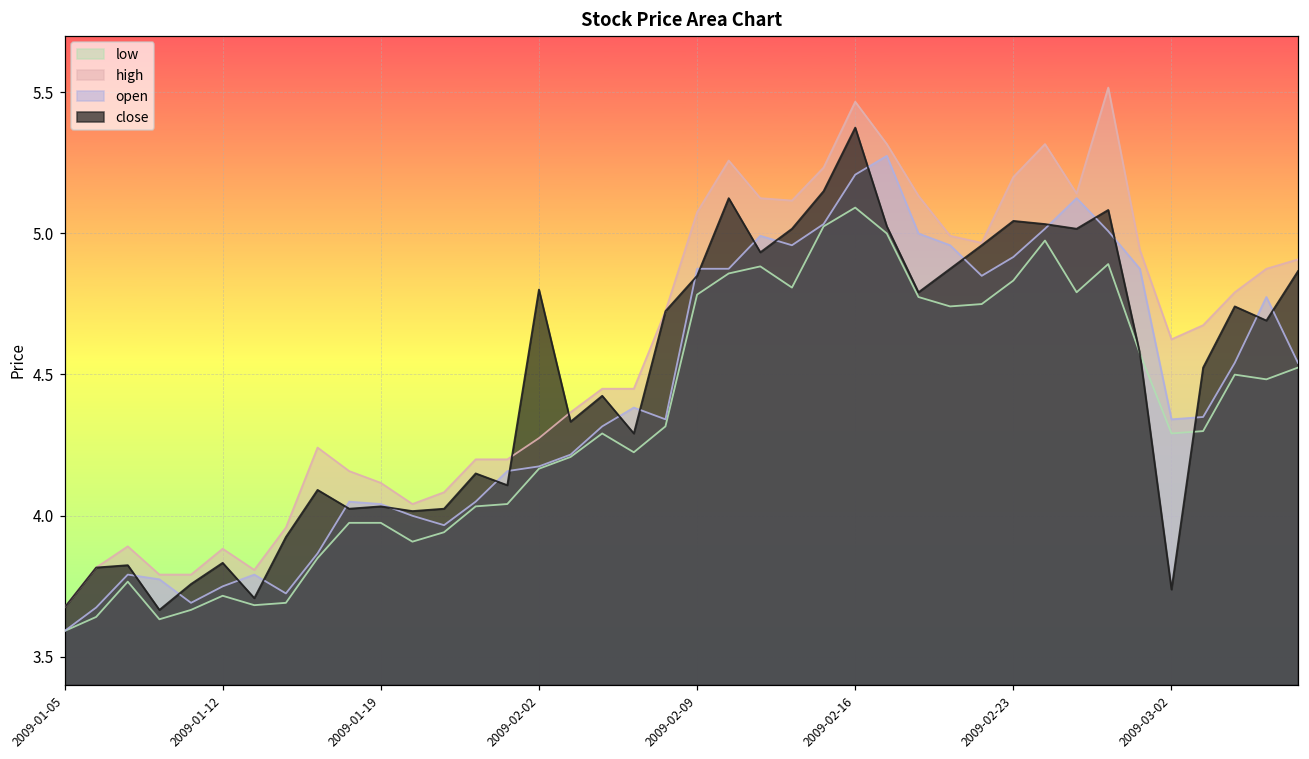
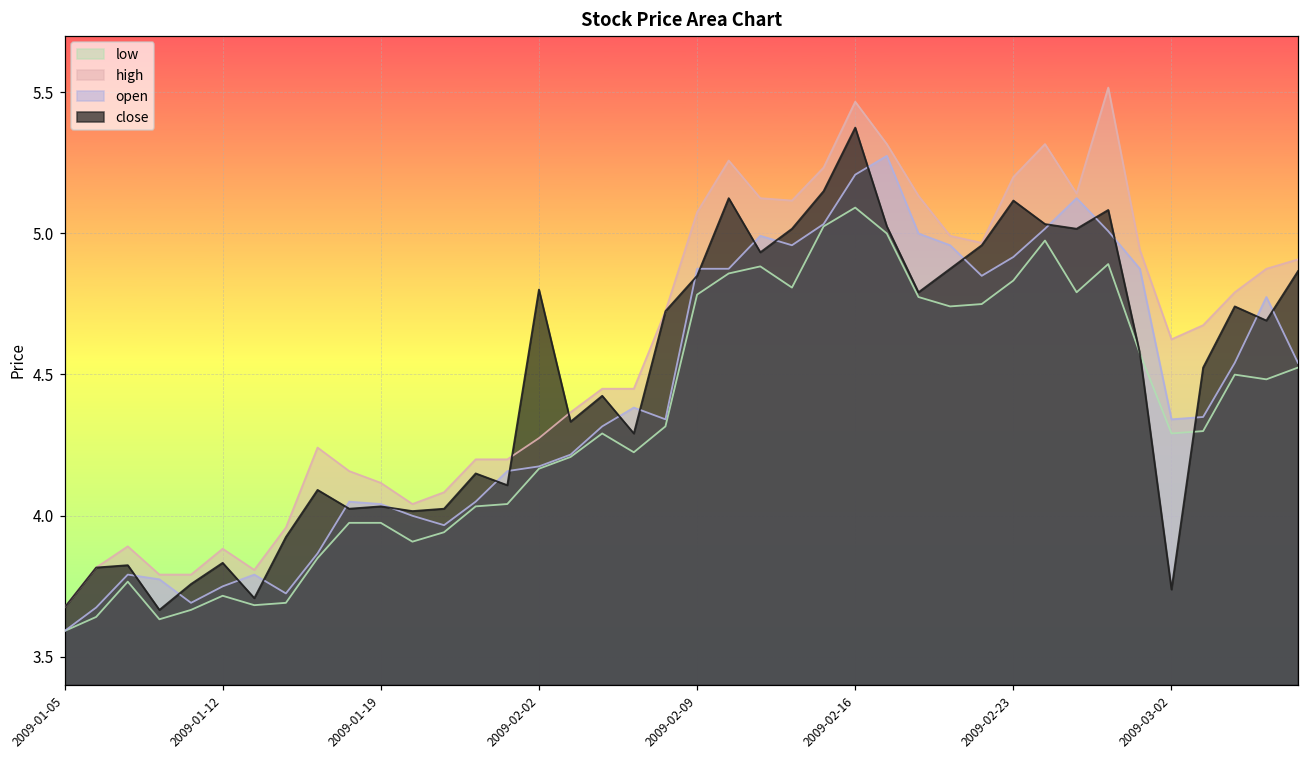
  {
    "close": {
      "2009-01-12": 3.83,
      "2009-02-02": 4.80,
      "2009-02-09": 4.85,
      "2009-02-16": 5.37,
-     "2009-02-23": 5.04,
+     "2009-02-23": 5.12,
      "2009-03-02": 3.74
    }
  }
